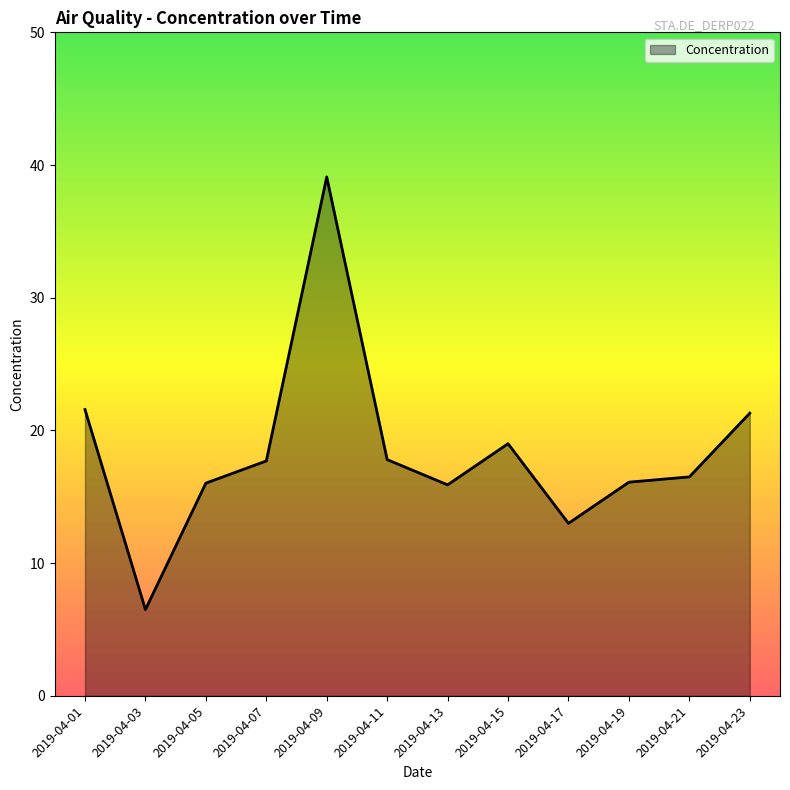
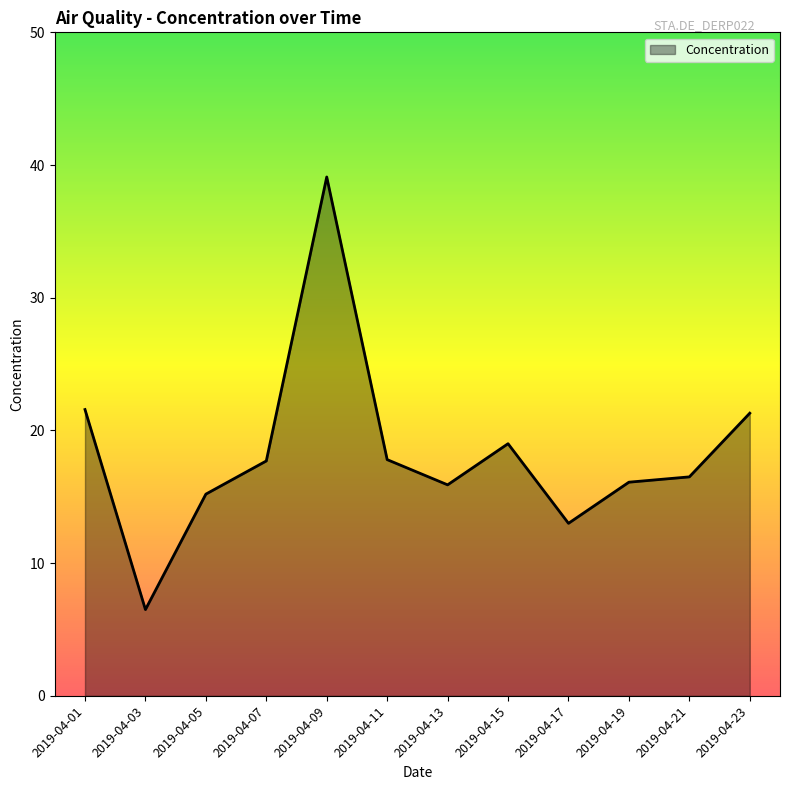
  {
    "2019-04-01": 21.6,
    "2019-04-03": 6.5,
-   "2019-04-05": 16.0,
+   "2019-04-05": 15.2,
    "2019-04-07": 17.7,
    "2019-04-09": 39.1,
    "2019-04-11": 17.8,
    "2019-04-13": 15.9,
    "2019-04-15": 19.0,
    "2019-04-17": 13.0,
    "2019-04-19": 16.1,
    "2019-04-21": 16.5,
    "2019-04-23": 21.3
  }
